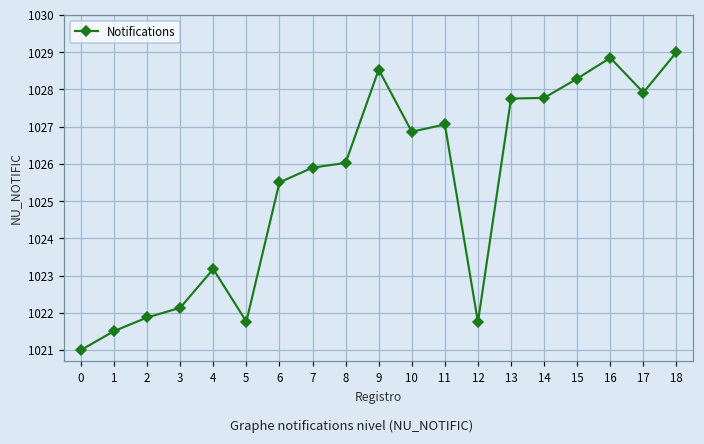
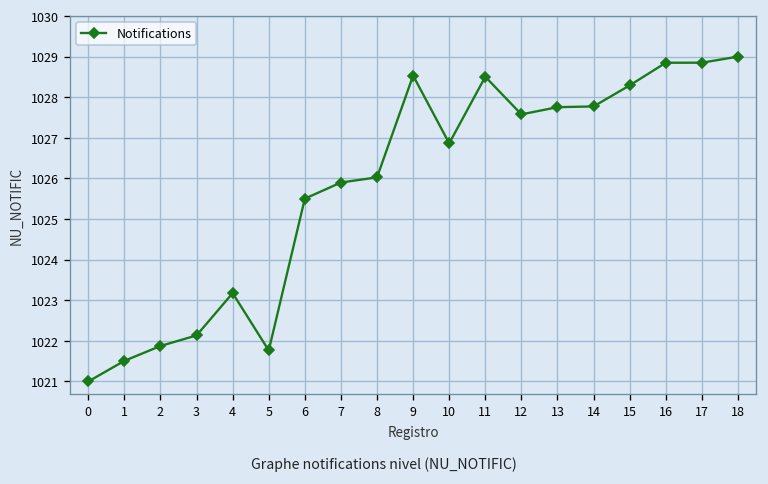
  {
    "0": 1021.0,
    "1": 1021.5,
    "2": 1021.9,
    "3": 1022.1,
    "4": 1023.2,
    "5": 1021.8,
    "6": 1025.5,
    "7": 1025.9,
    "8": 1026.0,
    "9": 1028.5,
    "10": 1026.9,
-   "11": 1027.1,
-   "12": 1021.8,
+   "11": 1028.5,
+   "12": 1027.6,
    "13": 1027.8,
    "14": 1027.8,
    "15": 1028.3,
    "16": 1028.8,
-   "17": 1027.9,
+   "17": 1028.8,
    "18": 1029.0
  }
